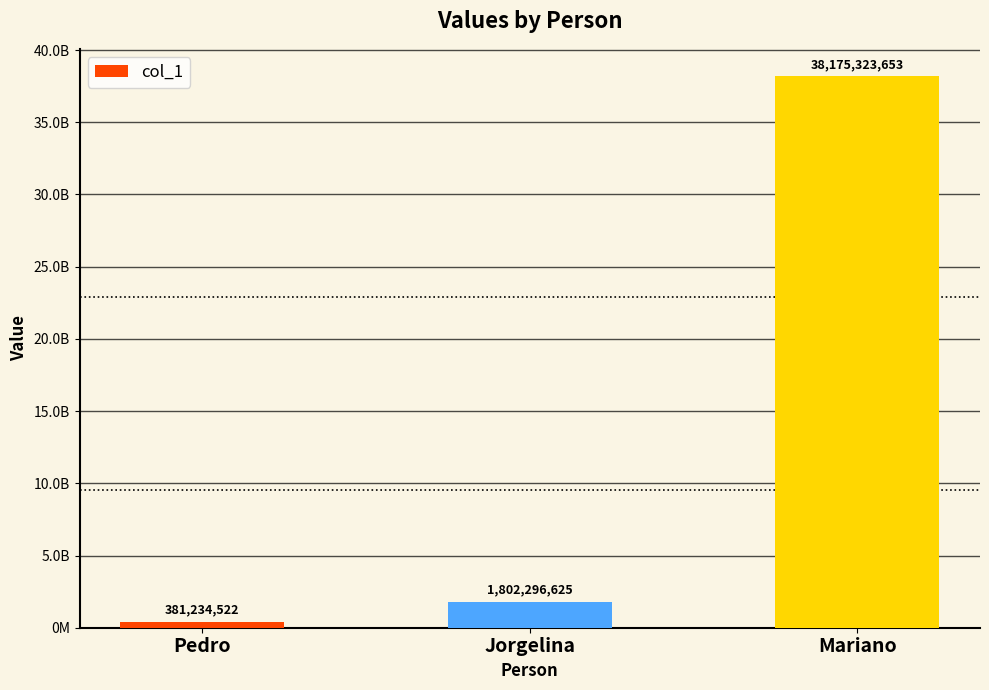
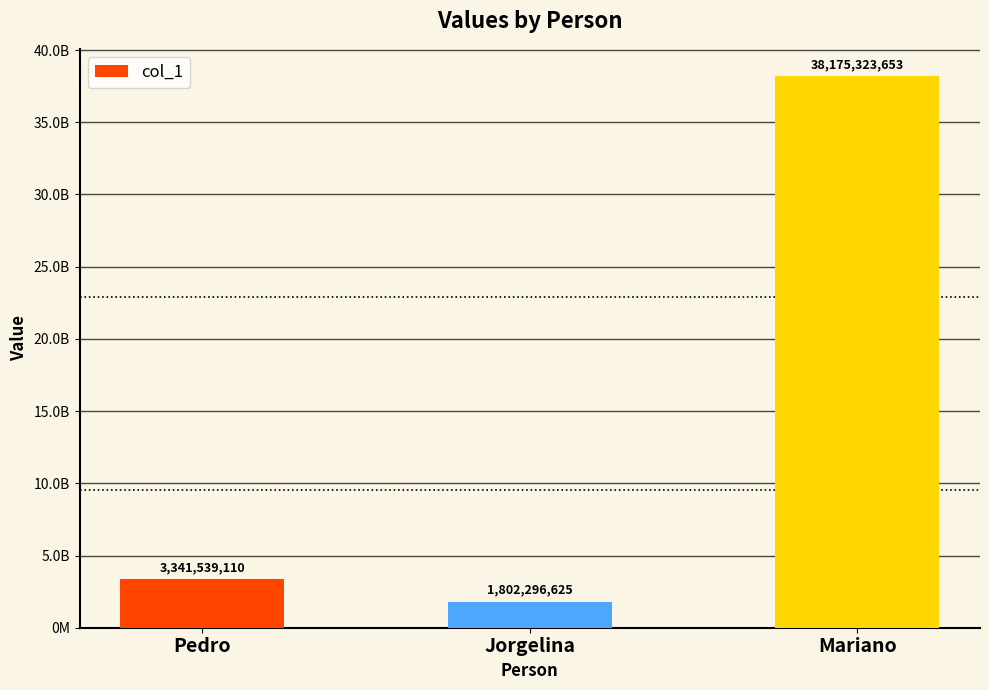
  {
-   "Pedro": "381,234,522",
+   "Pedro": "3,341,539,110",
    "Jorgelina": "1,802,296,625",
    "Mariano": "38,175,323,653"
  }
